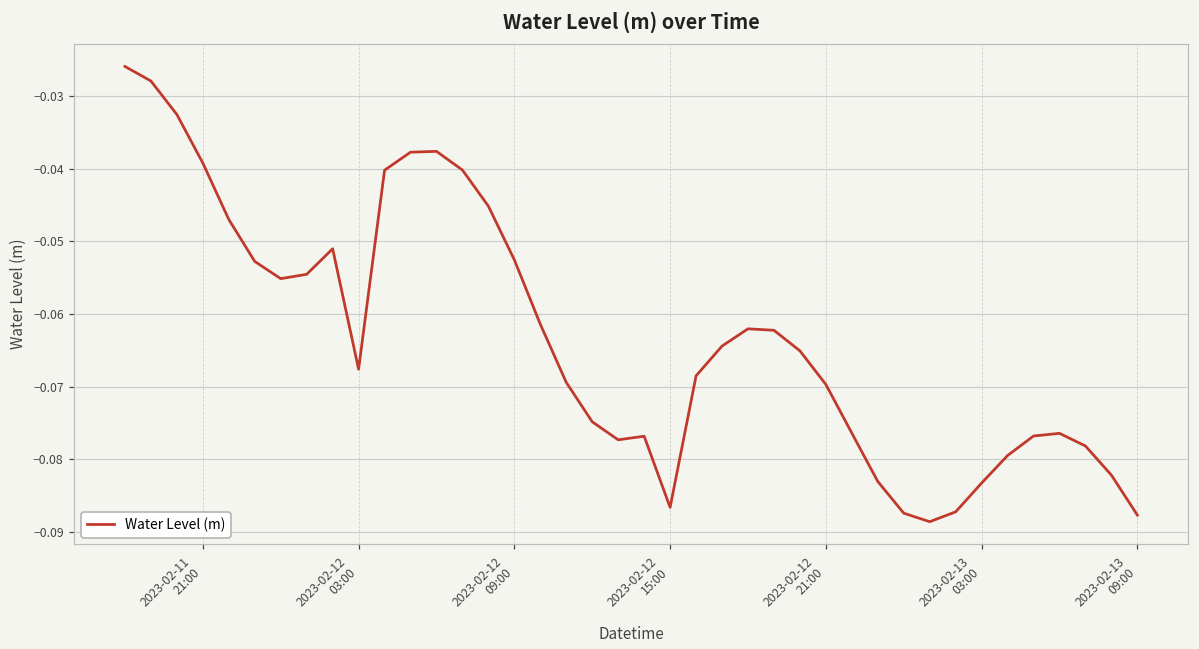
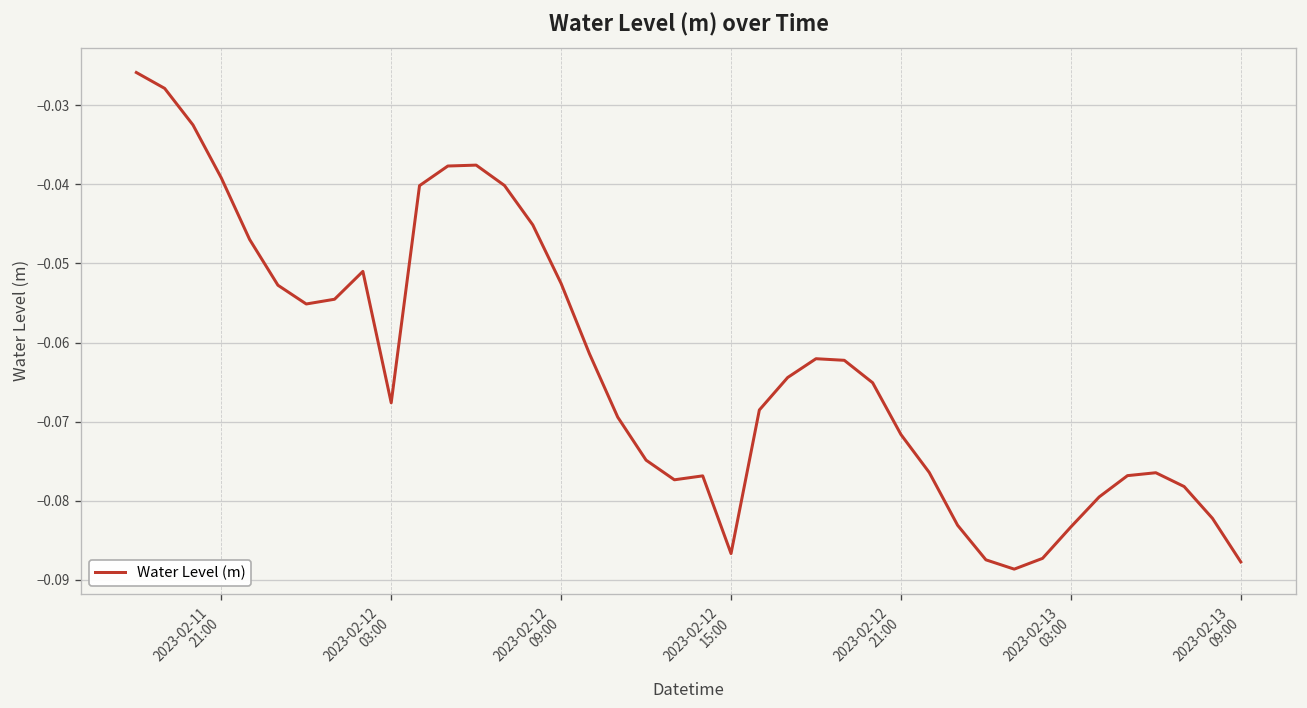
  {
    "2023-02-11 21:00": -0.039,
    "2023-02-12 03:00": -0.068,
    "2023-02-12 09:00": -0.053,
    "2023-02-12 15:00": -0.087,
-   "2023-02-12 21:00": -0.070,
+   "2023-02-12 21:00": -0.072,
    "2023-02-13 03:00": -0.083,
    "2023-02-13 09:00": -0.088
  }
